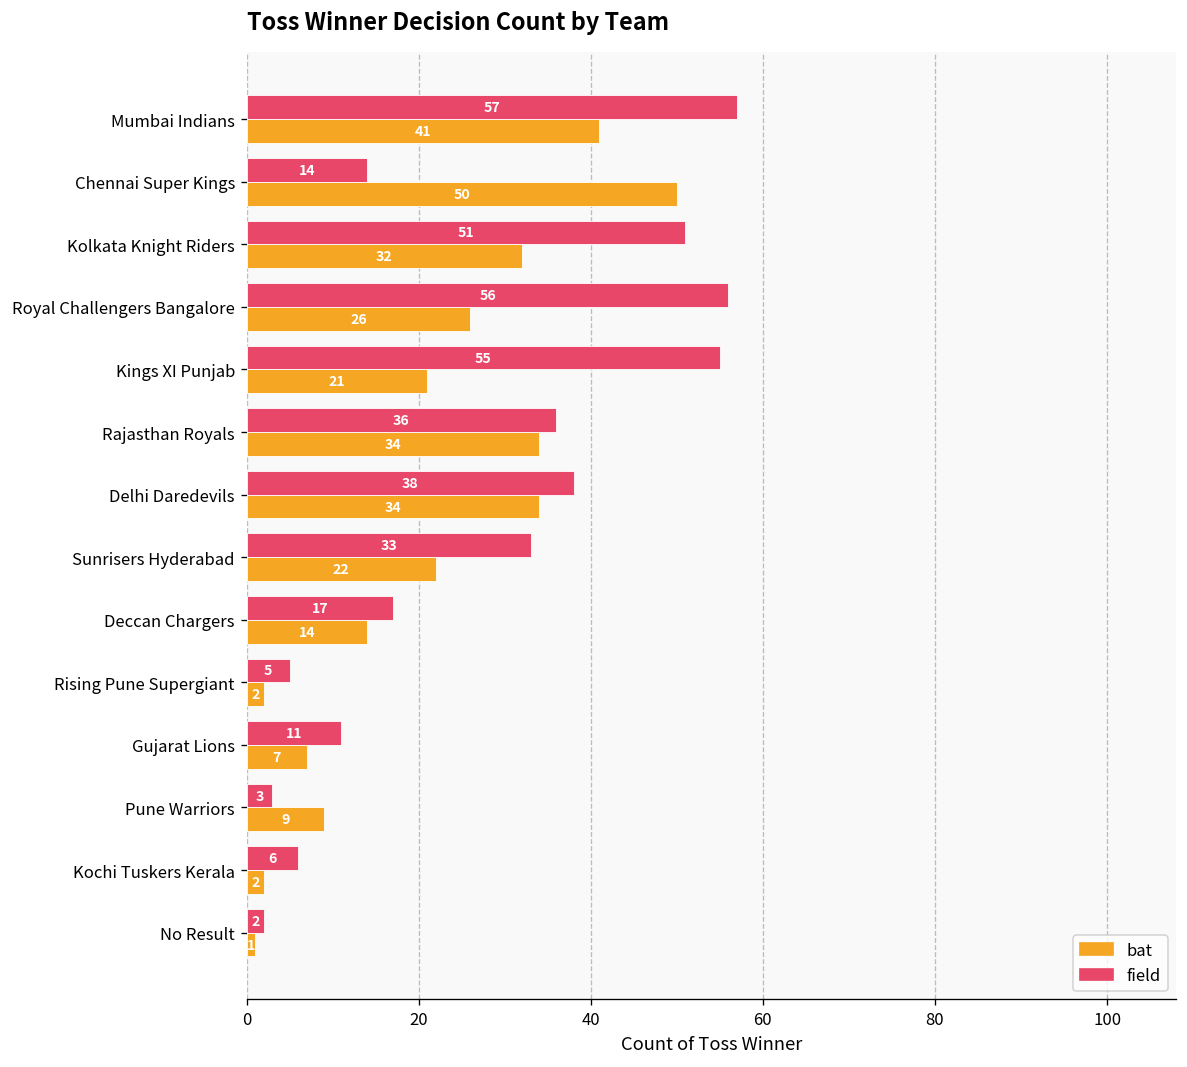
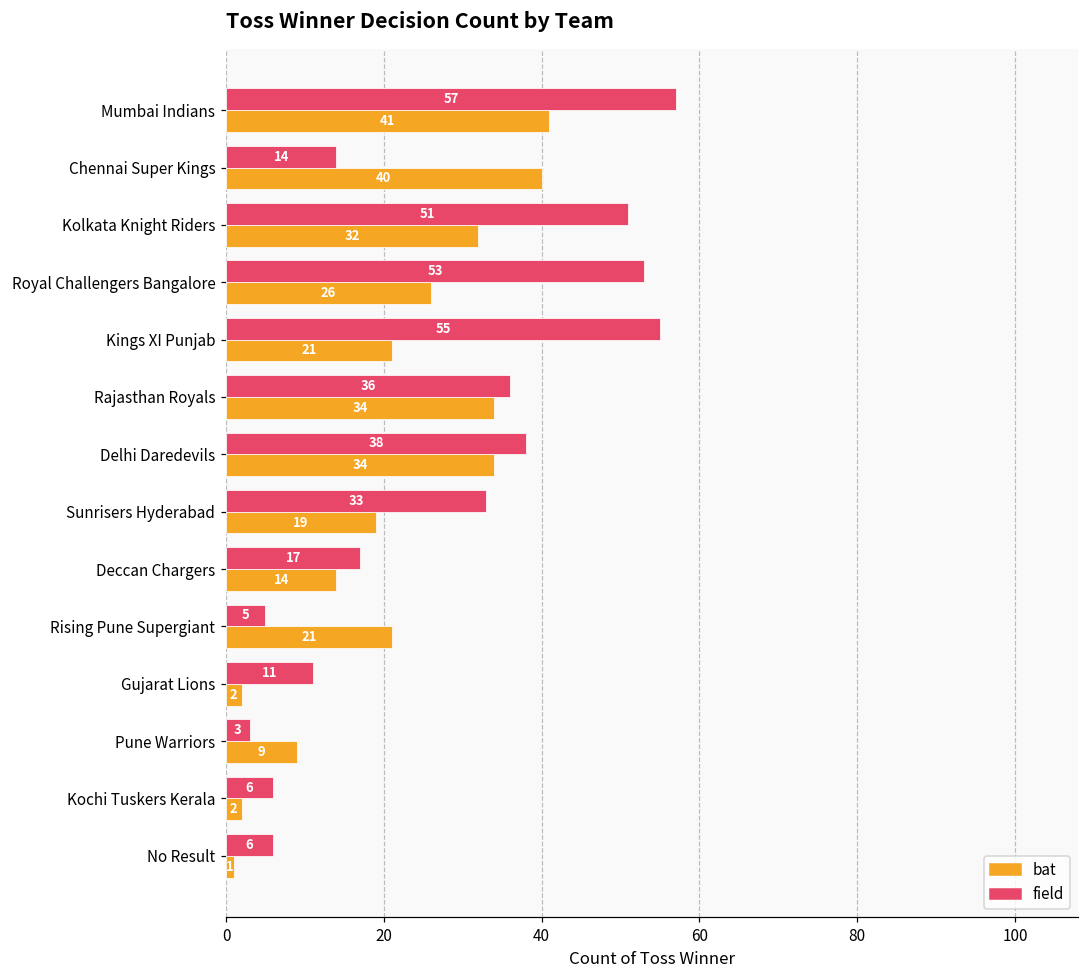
  {
    "bat": {
      "Mumbai Indians": 41,
-     "Chennai Super Kings": 50,
+     "Chennai Super Kings": 40,
      "Kolkata Knight Riders": 32,
      "Royal Challengers Bangalore": 26,
      "Kings XI Punjab": 21,
      "Rajasthan Royals": 34,
      "Delhi Daredevils": 34,
-     "Sunrisers Hyderabad": 22,
+     "Sunrisers Hyderabad": 19,
      "Deccan Chargers": 14,
-     "Rising Pune Supergiant": 2,
-     "Gujarat Lions": 7,
+     "Rising Pune Supergiant": 21,
+     "Gujarat Lions": 2,
      "Pune Warriors": 9,
      "Kochi Tuskers Kerala": 2,
      "No Result": 1
    },
    "field": {
      "Mumbai Indians": 57,
      "Chennai Super Kings": 14,
      "Kolkata Knight Riders": 51,
-     "Royal Challengers Bangalore": 56,
+     "Royal Challengers Bangalore": 53,
      "Kings XI Punjab": 55,
      "Rajasthan Royals": 36,
      "Delhi Daredevils": 38,
      "Sunrisers Hyderabad": 33,
      "Deccan Chargers": 17,
      "Rising Pune Supergiant": 5,
      "Gujarat Lions": 11,
      "Pune Warriors": 3,
      "Kochi Tuskers Kerala": 6,
-     "No Result": 2
+     "No Result": 6
    }
  }
